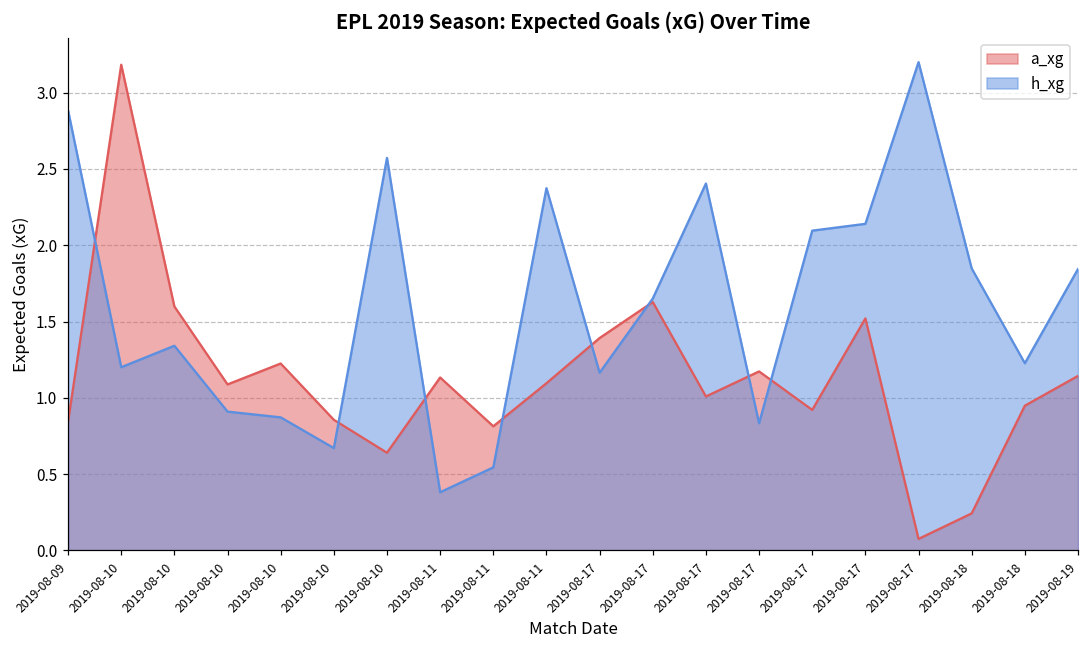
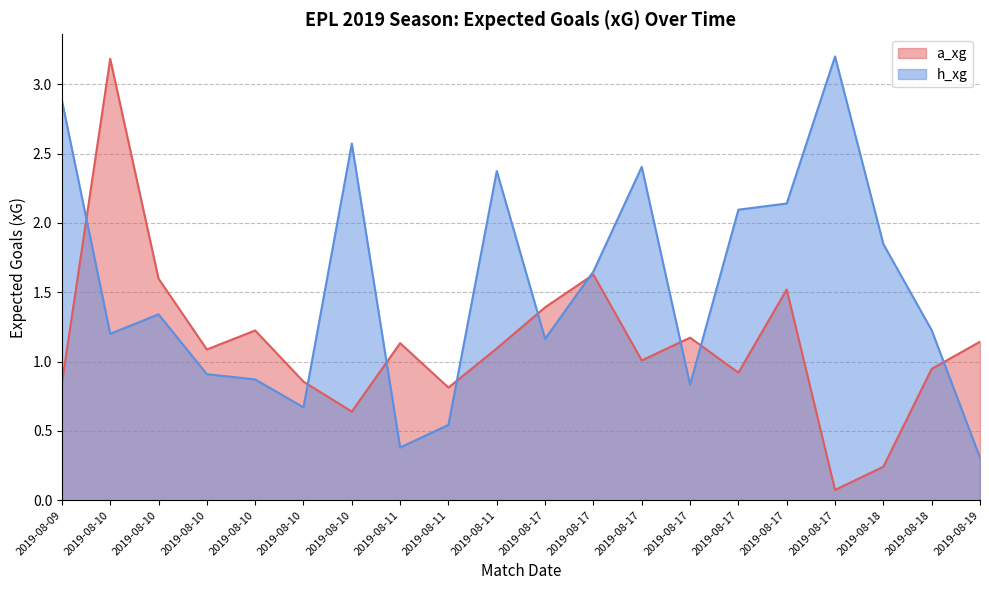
  {
    "a_xg": {
      "2019-08-09": 0.84,
      "2019-08-19": 1.14
    },
    "h_xg": {
      "2019-08-09": 2.88,
-     "2019-08-19": 1.84
+     "2019-08-19": 0.31
    }
  }
